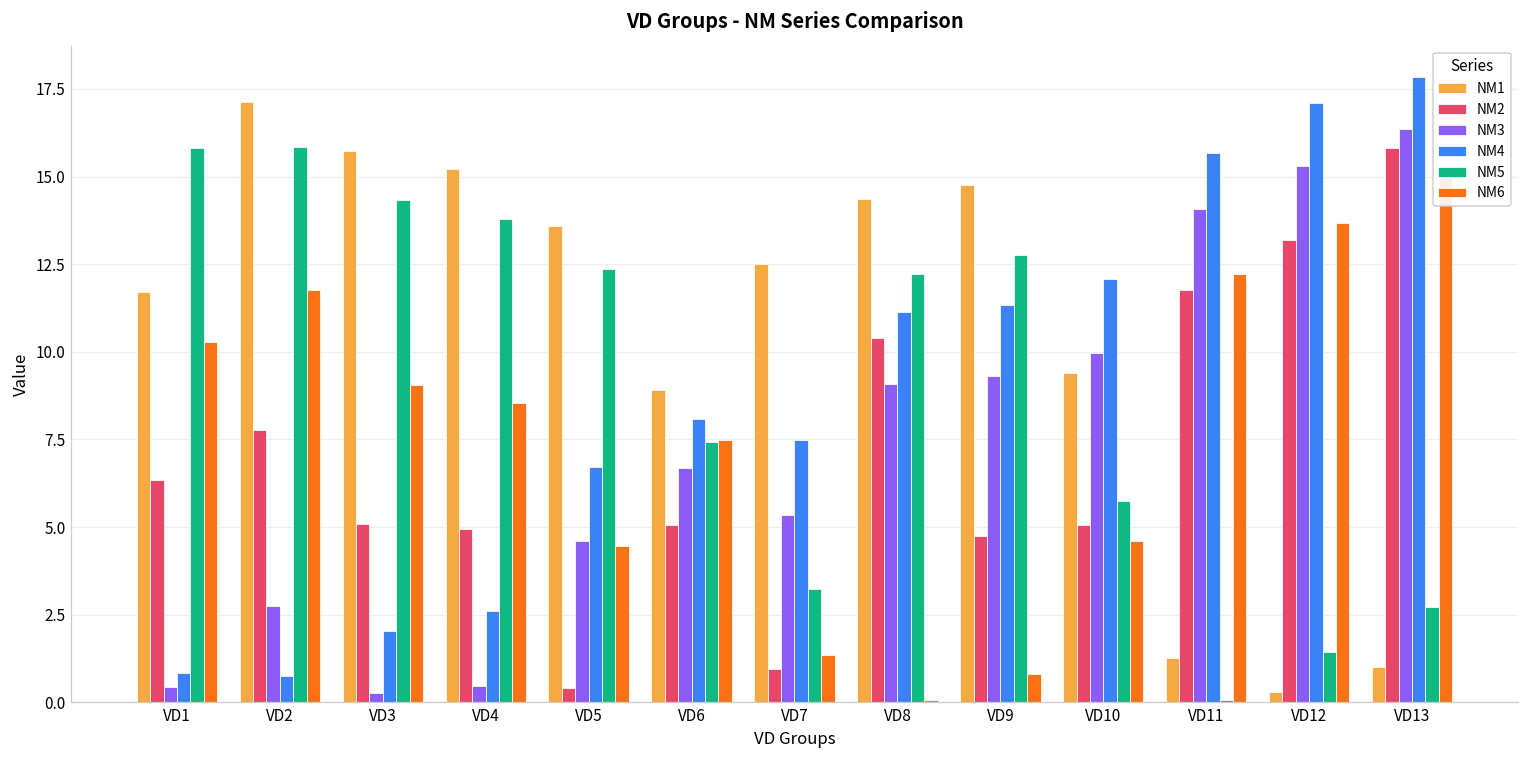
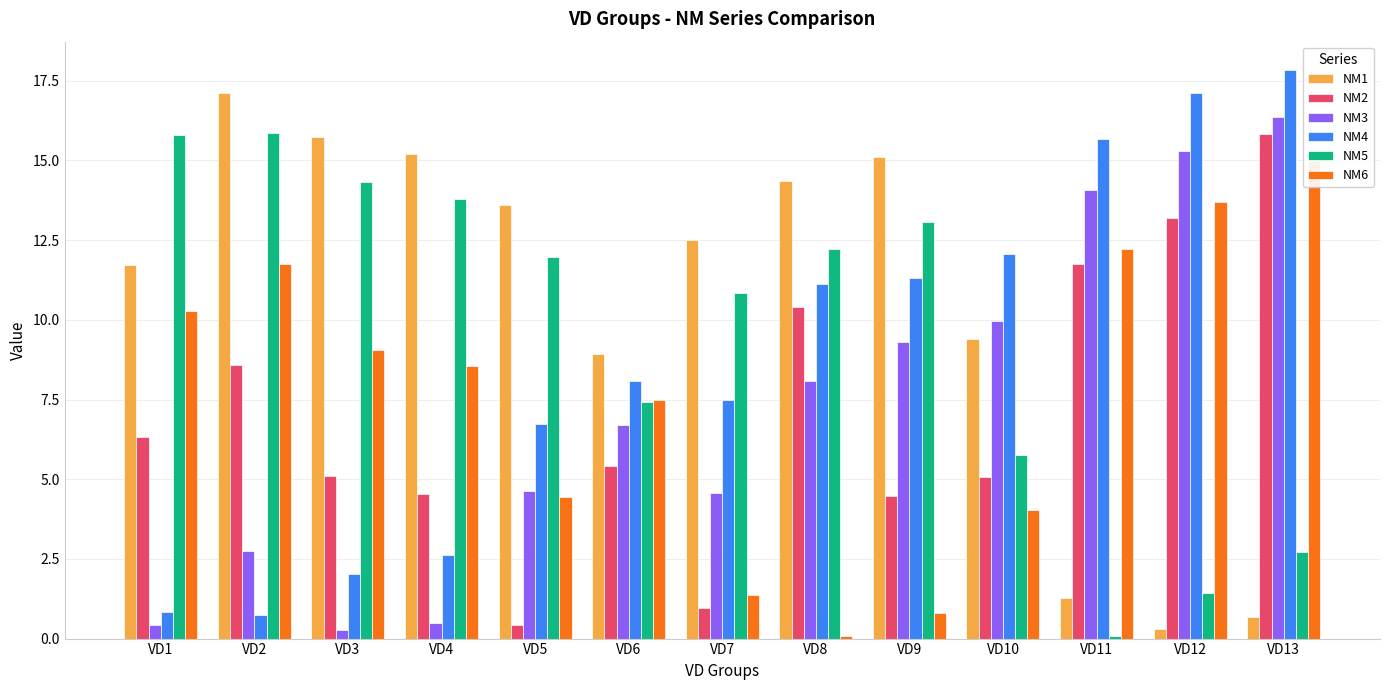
  {
    "NM1": {
      "VD1": 11.7,
      "VD2": 17.1,
      "VD3": 15.7,
      "VD4": 15.2,
      "VD5": 13.6,
      "VD6": 8.9,
      "VD7": 12.5,
      "VD8": 14.4,
-     "VD9": 14.8,
+     "VD9": 15.1,
      "VD10": 9.4,
      "VD11": 1.3,
      "VD12": 0.3,
-     "VD13": 1.0
+     "VD13": 0.7
    },
    "NM2": {
      "VD1": 6.3,
-     "VD2": 7.8,
+     "VD2": 8.6,
      "VD3": 5.1,
-     "VD4": 4.9,
+     "VD4": 4.5,
      "VD5": 0.4,
-     "VD6": 5.1,
+     "VD6": 5.4,
      "VD7": 0.9,
      "VD8": 10.4,
-     "VD9": 4.7,
+     "VD9": 4.5,
      "VD10": 5.1,
      "VD11": 11.8,
      "VD12": 13.2,
      "VD13": 15.8
    },
    "NM3": {
      "VD1": 0.4,
      "VD2": 2.7,
      "VD3": 0.3,
      "VD4": 0.5,
      "VD5": 4.6,
      "VD6": 6.7,
-     "VD7": 5.4,
-     "VD8": 9.1,
+     "VD7": 4.6,
+     "VD8": 8.1,
      "VD9": 9.3,
      "VD10": 10.0,
      "VD11": 14.1,
      "VD12": 15.3,
      "VD13": 16.4
    },
    "NM4": {
      "VD1": 0.8,
      "VD2": 0.7,
      "VD3": 2.0,
      "VD4": 2.6,
      "VD5": 6.7,
      "VD6": 8.1,
      "VD7": 7.5,
      "VD8": 11.1,
      "VD9": 11.3,
      "VD10": 12.1,
      "VD11": 15.7,
      "VD12": 17.1,
      "VD13": 17.8
    },
    "NM5": {
      "VD1": 15.8,
      "VD2": 15.9,
      "VD3": 14.3,
      "VD4": 13.8,
-     "VD5": 12.4,
+     "VD5": 12.0,
      "VD6": 7.4,
-     "VD7": 3.2,
+     "VD7": 10.8,
      "VD8": 12.2,
-     "VD9": 12.8,
+     "VD9": 13.1,
      "VD10": 5.7,
      "VD12": 1.4,
      "VD13": 2.7
    },
    "NM6": {
      "VD1": 10.3,
      "VD2": 11.8,
      "VD3": 9.1,
      "VD4": 8.6,
      "VD5": 4.5,
      "VD6": 7.5,
      "VD7": 1.4,
      "VD9": 0.8,
-     "VD10": 4.6,
+     "VD10": 4.0,
      "VD11": 12.2,
      "VD12": 13.7
    }
  }
